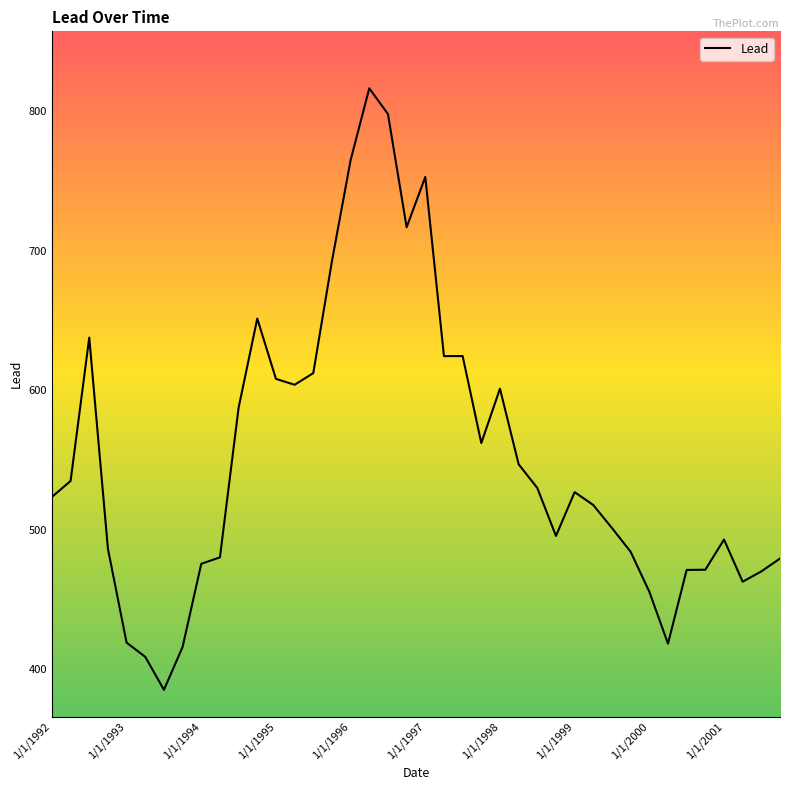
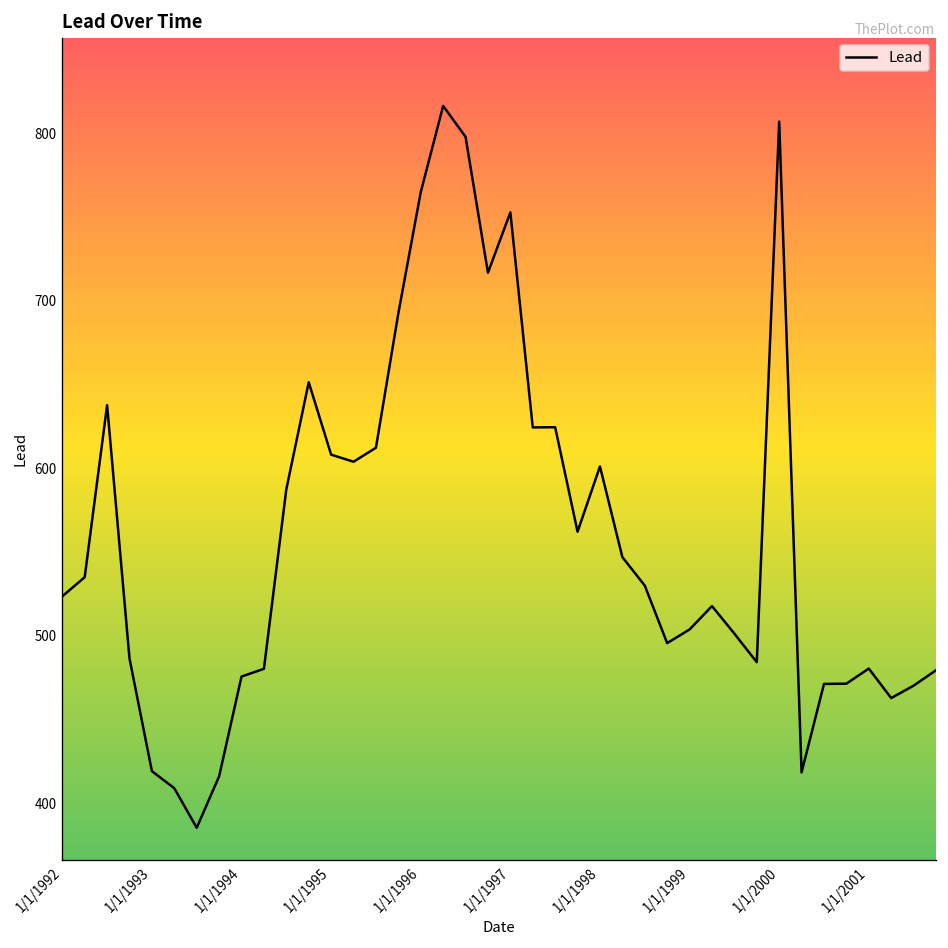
  {
    "1/1/1992": 524,
    "1/1/1993": 419,
    "1/1/1994": 476,
    "1/1/1995": 608,
    "1/1/1996": 765,
    "1/1/1997": 753,
    "1/1/1998": 601,
-   "1/1/1999": 527,
-   "1/1/2000": 456,
-   "1/1/2001": 493
+   "1/1/1999": 504,
+   "1/1/2000": 807,
+   "1/1/2001": 480
  }
